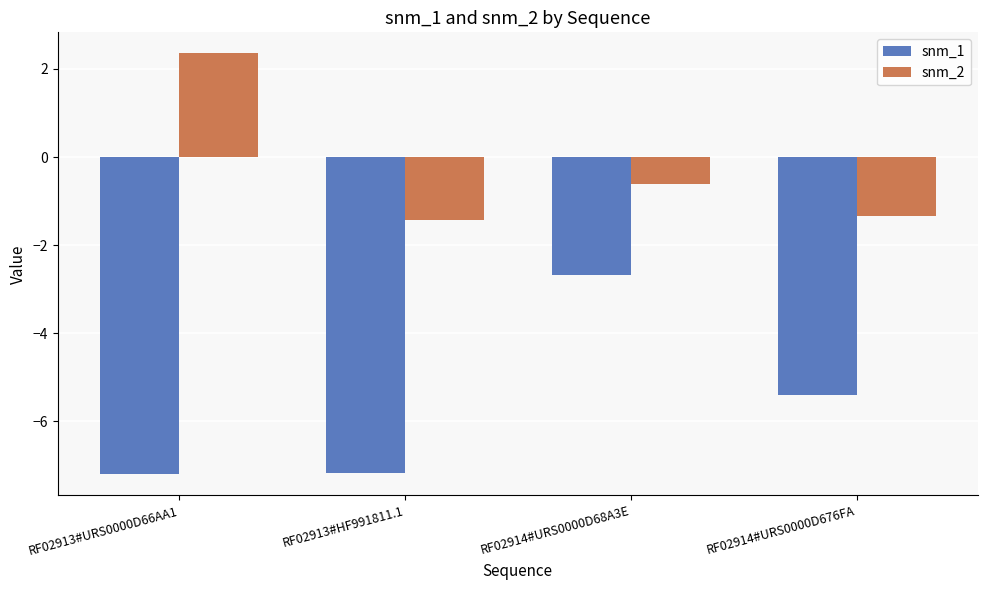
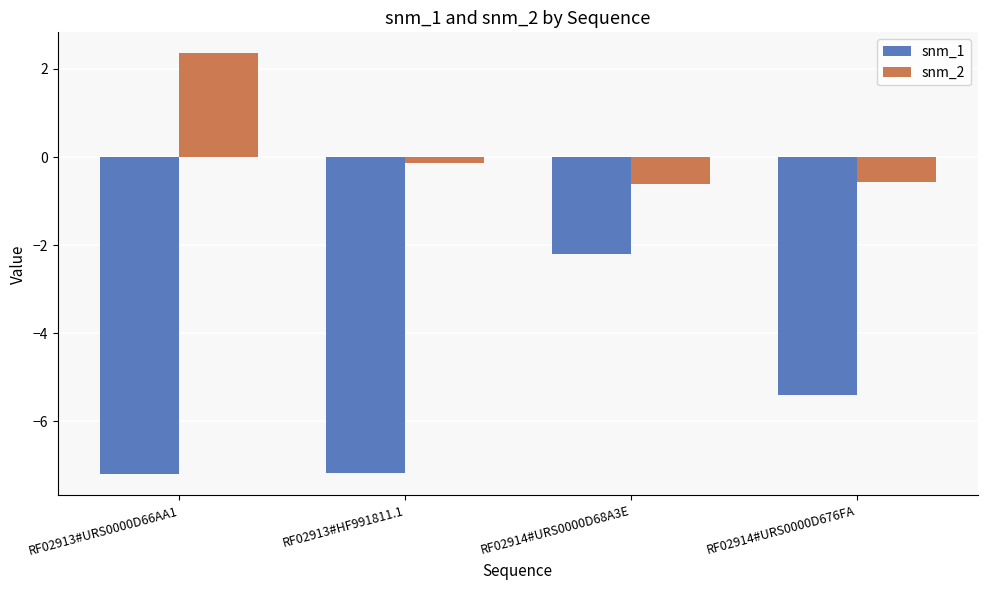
  {
    "snm_1": {
      "RF02913#URS0000D66AA1": -7.2,
      "RF02913#HF991811.1": -7.2,
-     "RF02914#URS0000D68A3E": -2.7,
+     "RF02914#URS0000D68A3E": -2.2,
      "RF02914#URS0000D676FA": -5.4
    },
    "snm_2": {
      "RF02913#URS0000D66AA1": 2.4,
-     "RF02913#HF991811.1": -1.4,
+     "RF02913#HF991811.1": -0.1,
      "RF02914#URS0000D68A3E": -0.6,
-     "RF02914#URS0000D676FA": -1.3
+     "RF02914#URS0000D676FA": -0.6
    }
  }
